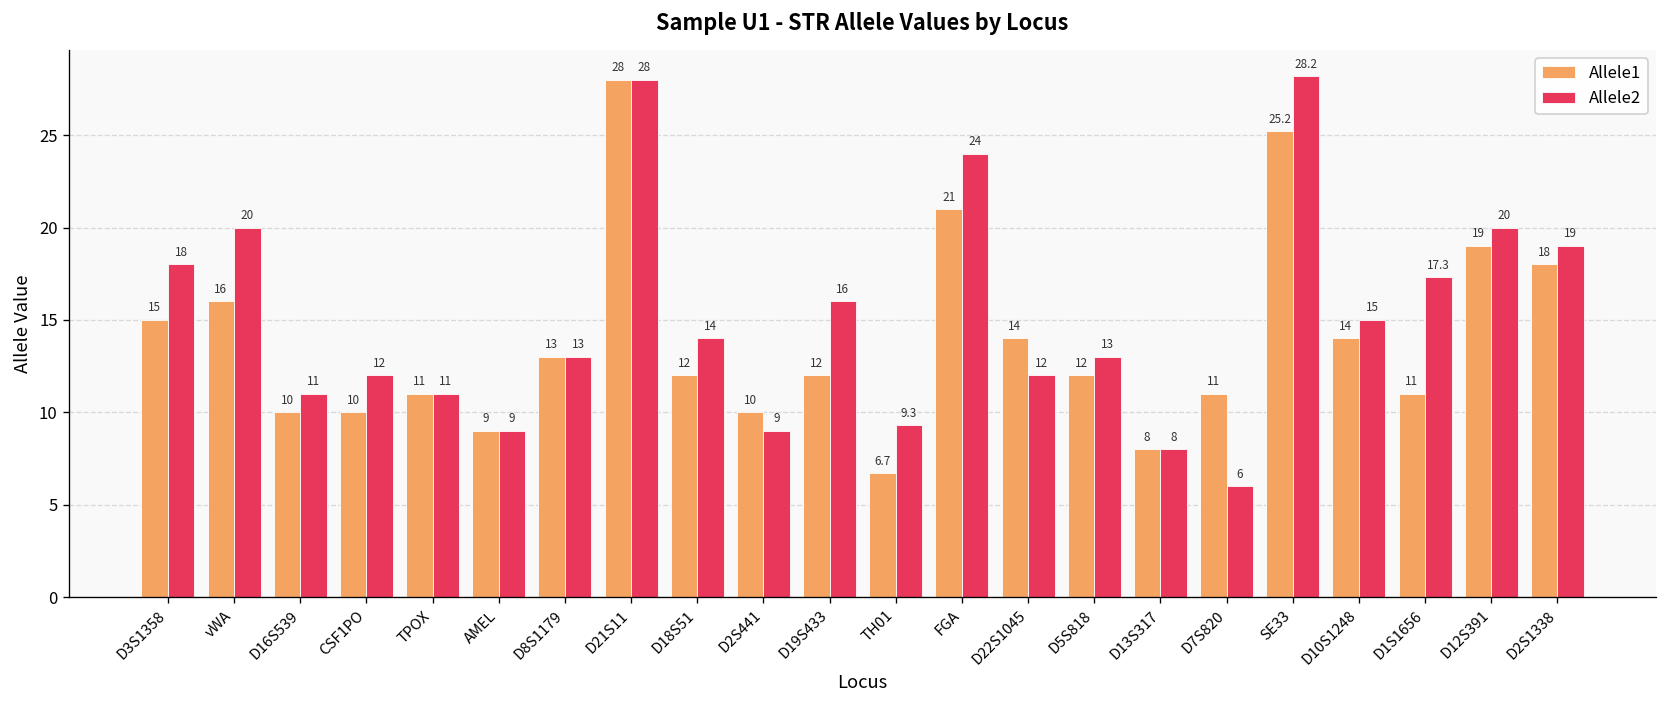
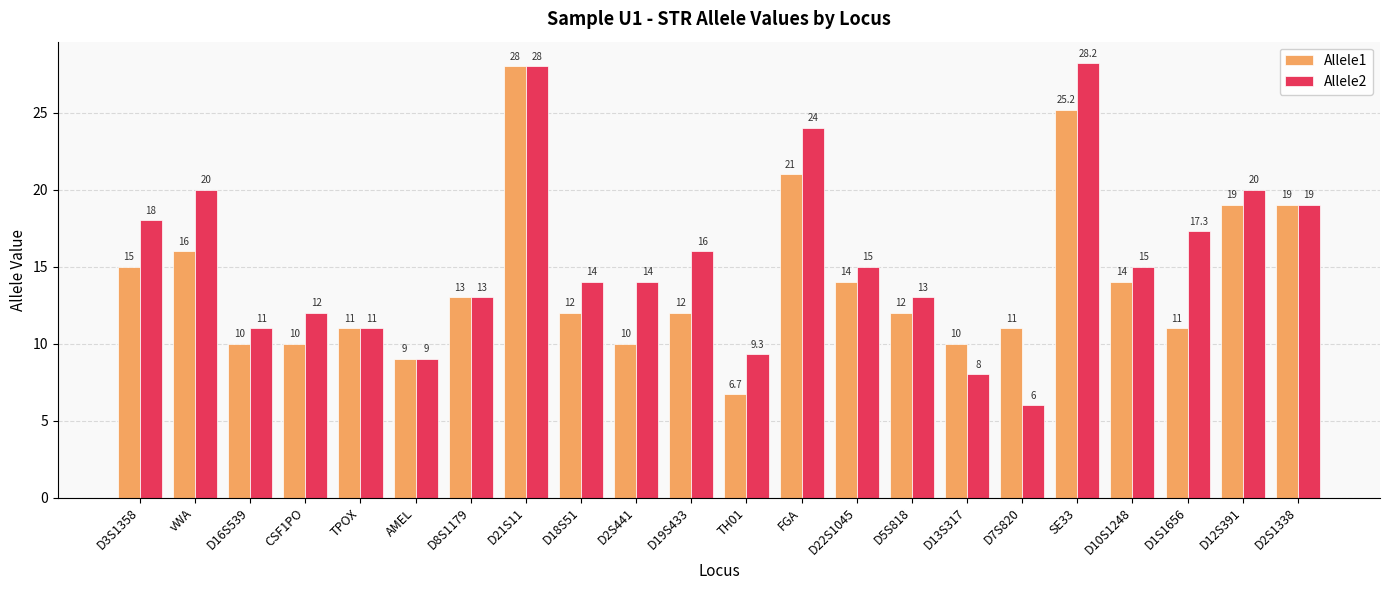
  {
    "Allele1": {
      "D3S1358": 15,
      "vWA": 16,
      "D16S539": 10,
      "CSF1PO": 10,
      "TPOX": 11,
      "AMEL": 9,
      "D8S1179": 13,
      "D21S11": 28,
      "D18S51": 12,
      "D2S441": 10,
      "D19S433": 12,
      "TH01": 6.7,
      "FGA": 21,
      "D22S1045": 14,
      "D5S818": 12,
-     "D13S317": 8,
+     "D13S317": 10,
      "D7S820": 11,
      "SE33": 25.2,
      "D10S1248": 14,
      "D1S1656": 11,
      "D12S391": 19,
-     "D2S1338": 18
+     "D2S1338": 19
    },
    "Allele2": {
      "D3S1358": 18,
      "vWA": 20,
      "D16S539": 11,
      "CSF1PO": 12,
      "TPOX": 11,
      "AMEL": 9,
      "D8S1179": 13,
      "D21S11": 28,
      "D18S51": 14,
-     "D2S441": 9,
+     "D2S441": 14,
      "D19S433": 16,
      "TH01": 9.3,
      "FGA": 24,
-     "D22S1045": 12,
+     "D22S1045": 15,
      "D5S818": 13,
      "D13S317": 8,
      "D7S820": 6,
      "SE33": 28.2,
      "D10S1248": 15,
      "D1S1656": 17.3,
      "D12S391": 20,
      "D2S1338": 19
    }
  }
